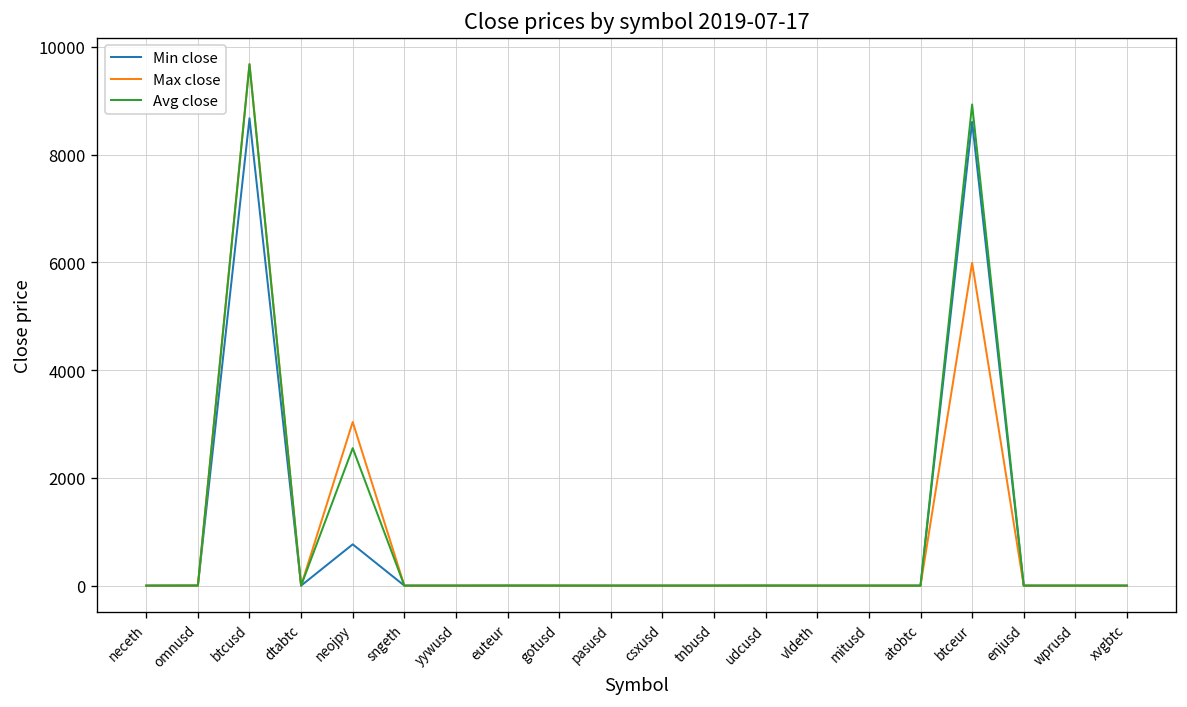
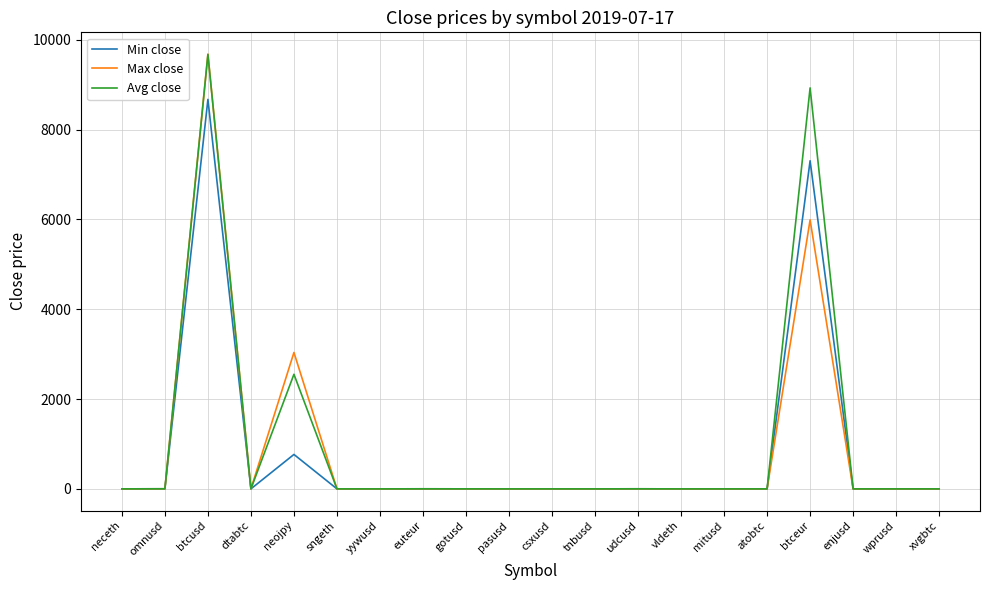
  {
    "Min close": {
      "btcusd": 8700,
      "neojpy": 800,
-     "btceur": 8600
+     "btceur": 7300
    },
    "Max close": {
      "neojpy": 3000,
      "btceur": 6000
    },
    "Avg close": {
      "neojpy": 2600,
      "btceur": 8900
    }
  }
